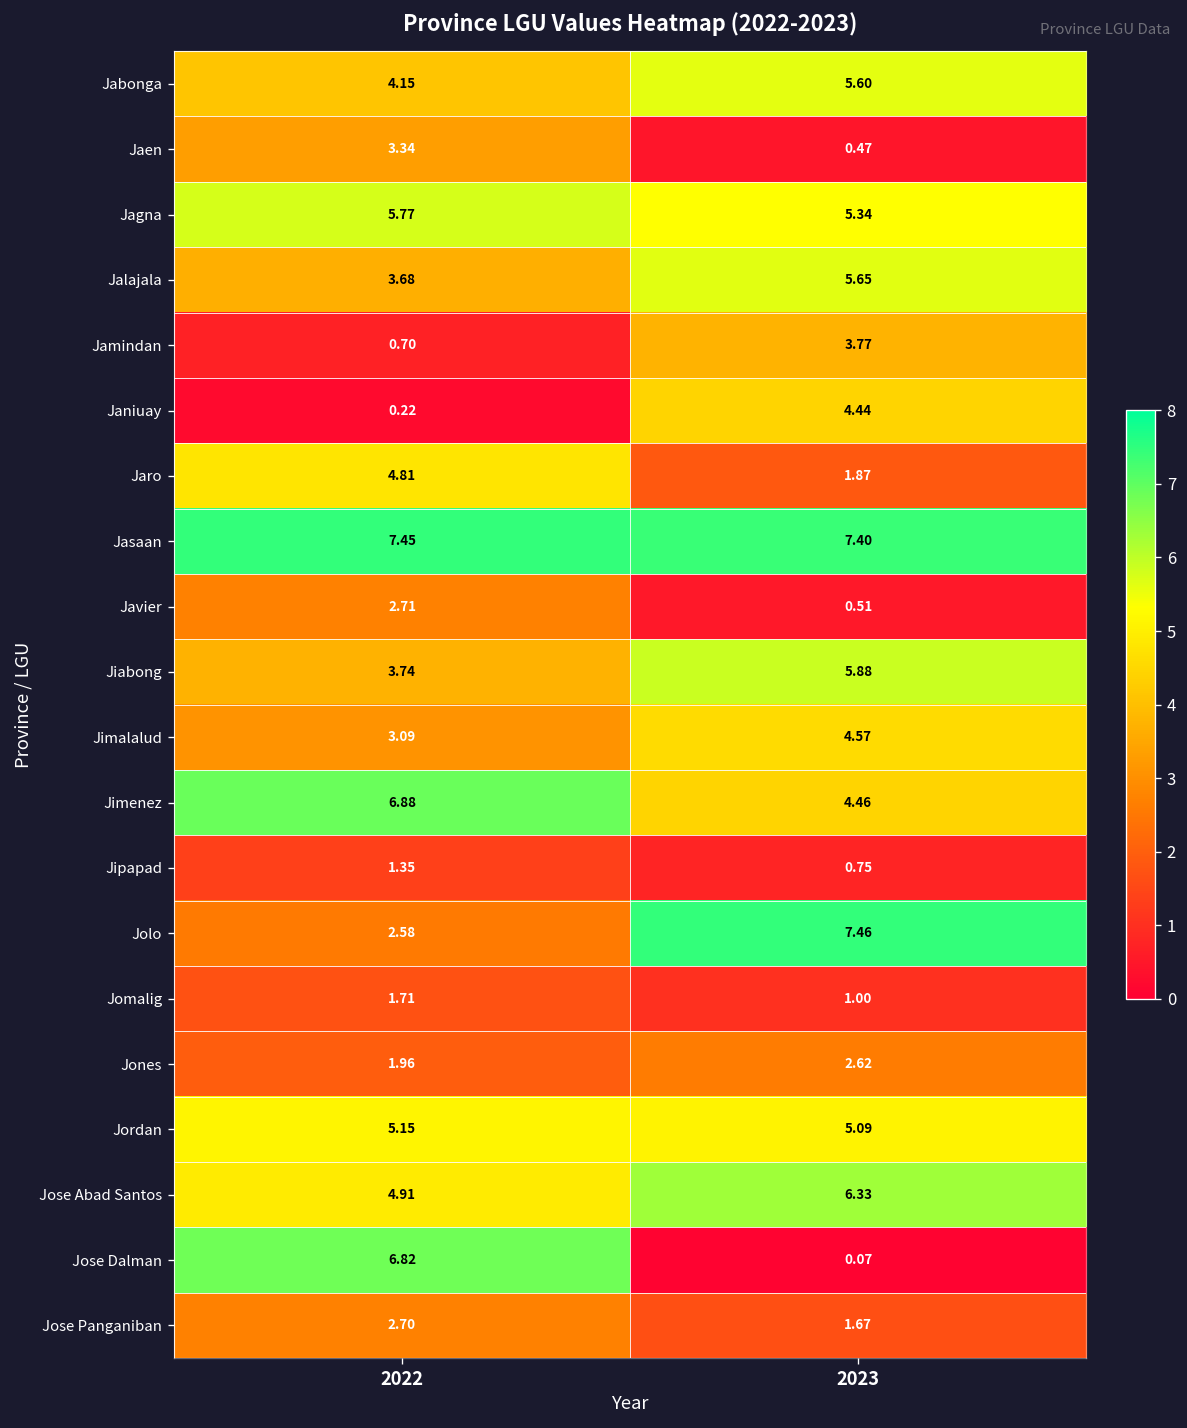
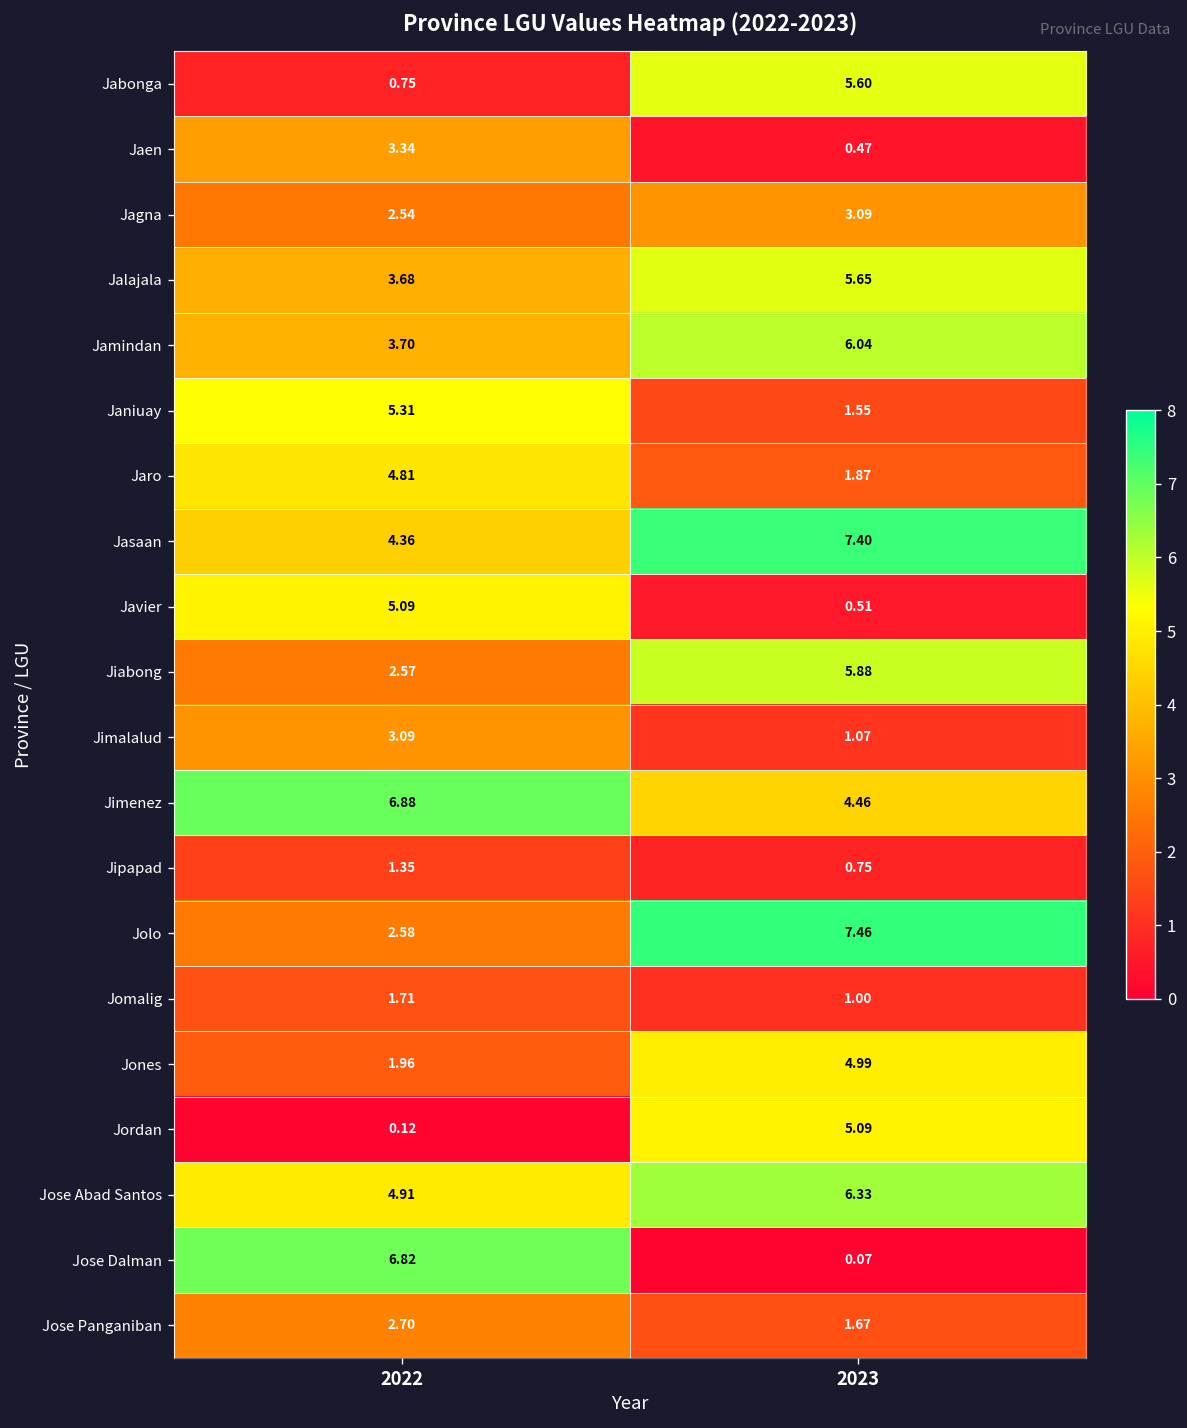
  {
    "Jabonga": {
-     "2022": 4.15,
+     "2022": 0.75,
      "2023": 5.60
    },
    "Jaen": {
      "2022": 3.34,
      "2023": 0.47
    },
    "Jagna": {
-     "2022": 5.77,
-     "2023": 5.34
+     "2022": 2.54,
+     "2023": 3.09
    },
    "Jalajala": {
      "2022": 3.68,
      "2023": 5.65
    },
    "Jamindan": {
-     "2022": 0.70,
-     "2023": 3.77
+     "2022": 3.70,
+     "2023": 6.04
    },
    "Janiuay": {
-     "2022": 0.22,
-     "2023": 4.44
+     "2022": 5.31,
+     "2023": 1.55
    },
    "Jaro": {
      "2022": 4.81,
      "2023": 1.87
    },
    "Jasaan": {
-     "2022": 7.45,
+     "2022": 4.36,
      "2023": 7.40
    },
    "Javier": {
-     "2022": 2.71,
+     "2022": 5.09,
      "2023": 0.51
    },
    "Jiabong": {
-     "2022": 3.74,
+     "2022": 2.57,
      "2023": 5.88
    },
    "Jimalalud": {
      "2022": 3.09,
-     "2023": 4.57
+     "2023": 1.07
    },
    "Jimenez": {
      "2022": 6.88,
      "2023": 4.46
    },
    "Jipapad": {
      "2022": 1.35,
      "2023": 0.75
    },
    "Jolo": {
      "2022": 2.58,
      "2023": 7.46
    },
    "Jomalig": {
      "2022": 1.71,
      "2023": 1.00
    },
    "Jones": {
      "2022": 1.96,
-     "2023": 2.62
+     "2023": 4.99
    },
    "Jordan": {
-     "2022": 5.15,
+     "2022": 0.12,
      "2023": 5.09
    },
    "Jose Abad Santos": {
      "2022": 4.91,
      "2023": 6.33
    },
    "Jose Dalman": {
      "2022": 6.82,
      "2023": 0.07
    },
    "Jose Panganiban": {
      "2022": 2.70,
      "2023": 1.67
    }
  }
